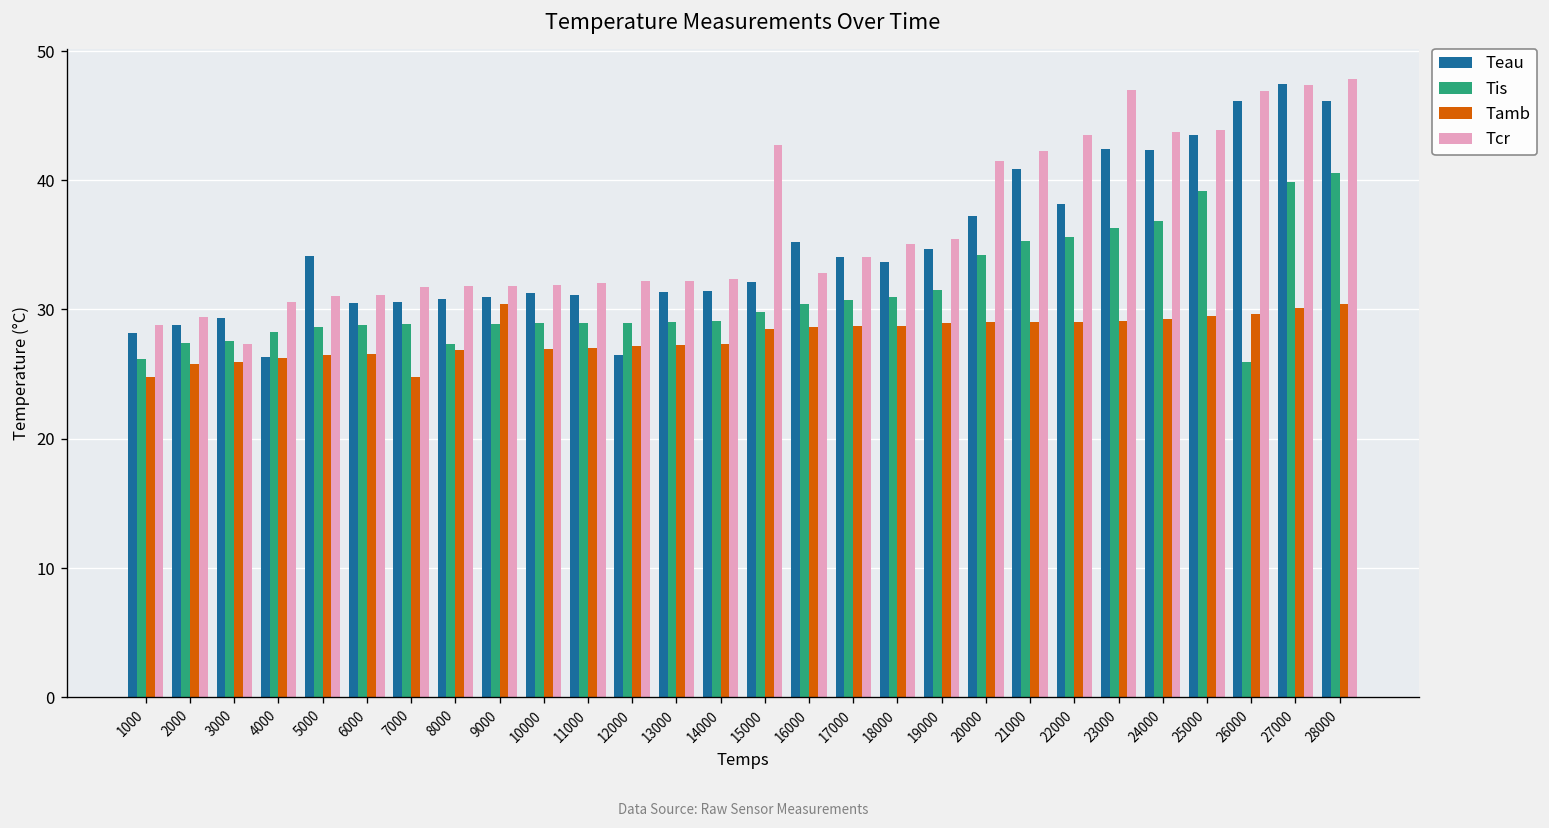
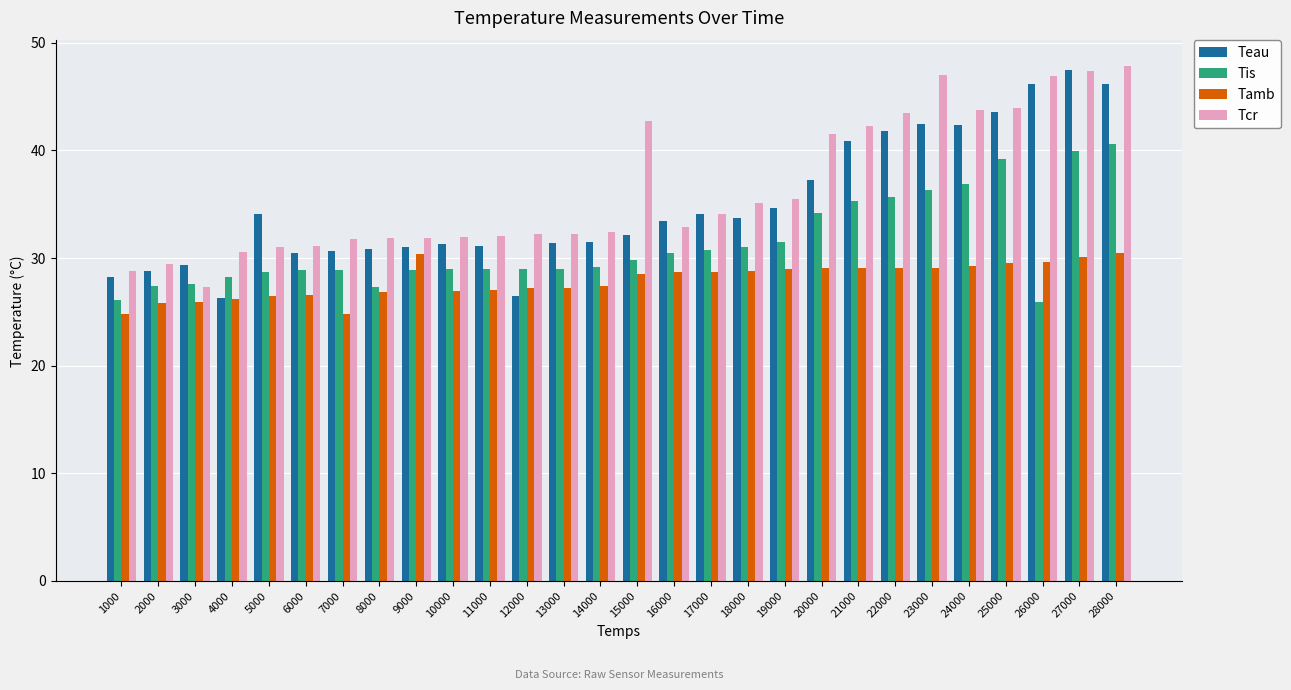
  {
    "Teau": {
      "1000": 28.2,
      "2000": 28.8,
      "3000": 29.3,
      "4000": 26.3,
      "5000": 34.1,
      "6000": 30.5,
      "7000": 30.6,
      "8000": 30.8,
      "9000": 31.0,
      "10000": 31.3,
      "11000": 31.1,
      "12000": 26.5,
      "13000": 31.3,
      "14000": 31.5,
      "15000": 32.1,
-     "16000": 35.2,
+     "16000": 33.5,
      "17000": 34.1,
      "18000": 33.7,
      "19000": 34.7,
      "20000": 37.2,
      "21000": 40.9,
-     "22000": 38.2,
+     "22000": 41.8,
      "23000": 42.4,
      "24000": 42.4,
      "25000": 43.5,
      "26000": 46.1,
      "27000": 47.5,
      "28000": 46.1
    },
    "Tis": {
      "1000": 26.1,
      "2000": 27.4,
      "3000": 27.6,
      "4000": 28.2,
      "5000": 28.7,
      "6000": 28.8,
      "7000": 28.9,
      "8000": 27.3,
      "9000": 28.9,
      "10000": 28.9,
      "11000": 28.9,
      "12000": 29.0,
      "13000": 29.0,
      "14000": 29.1,
      "15000": 29.8,
      "16000": 30.4,
      "17000": 30.7,
      "18000": 31.0,
      "19000": 31.5,
      "20000": 34.2,
      "21000": 35.3,
      "22000": 35.6,
      "23000": 36.3,
      "24000": 36.9,
      "25000": 39.2,
      "26000": 25.9,
      "27000": 39.9,
      "28000": 40.6
    },
    "Tamb": {
      "1000": 24.8,
      "2000": 25.8,
      "3000": 25.9,
      "4000": 26.2,
      "5000": 26.5,
      "6000": 26.6,
      "7000": 24.8,
      "8000": 26.9,
      "9000": 30.4,
      "10000": 26.9,
      "11000": 27.0,
      "12000": 27.2,
      "13000": 27.2,
      "14000": 27.3,
      "15000": 28.5,
      "16000": 28.7,
      "17000": 28.7,
      "18000": 28.8,
      "19000": 29.0,
      "20000": 29.0,
      "21000": 29.0,
      "22000": 29.1,
      "23000": 29.1,
      "24000": 29.3,
      "25000": 29.5,
      "26000": 29.6,
      "27000": 30.1,
      "28000": 30.4
    },
    "Tcr": {
      "1000": 28.8,
      "2000": 29.4,
      "3000": 27.3,
      "4000": 30.6,
      "5000": 31.0,
      "6000": 31.1,
      "7000": 31.8,
      "8000": 31.9,
      "9000": 31.9,
      "10000": 31.9,
      "11000": 32.0,
      "12000": 32.2,
      "13000": 32.2,
      "14000": 32.4,
      "15000": 42.7,
      "16000": 32.9,
      "17000": 34.1,
      "18000": 35.1,
      "19000": 35.5,
      "20000": 41.5,
      "21000": 42.2,
      "22000": 43.5,
      "23000": 47.0,
      "24000": 43.8,
      "25000": 43.9,
      "26000": 46.9,
      "27000": 47.4,
      "28000": 47.8
    }
  }
